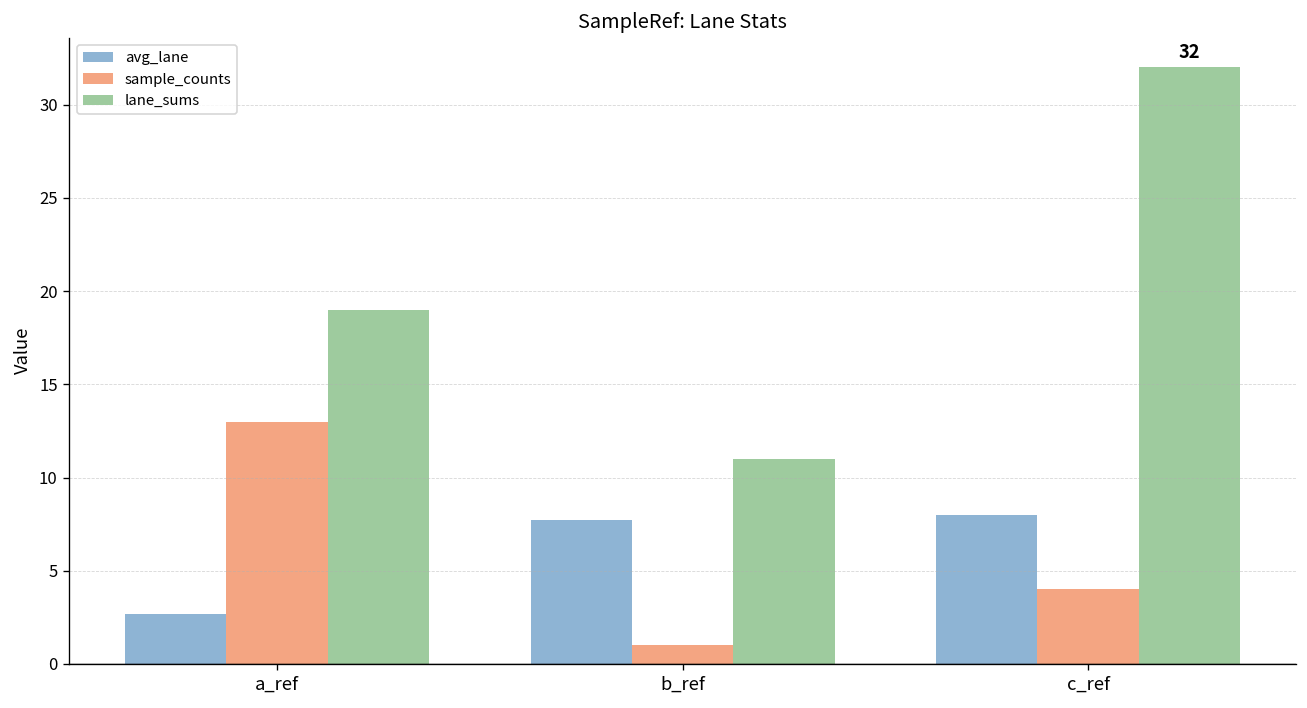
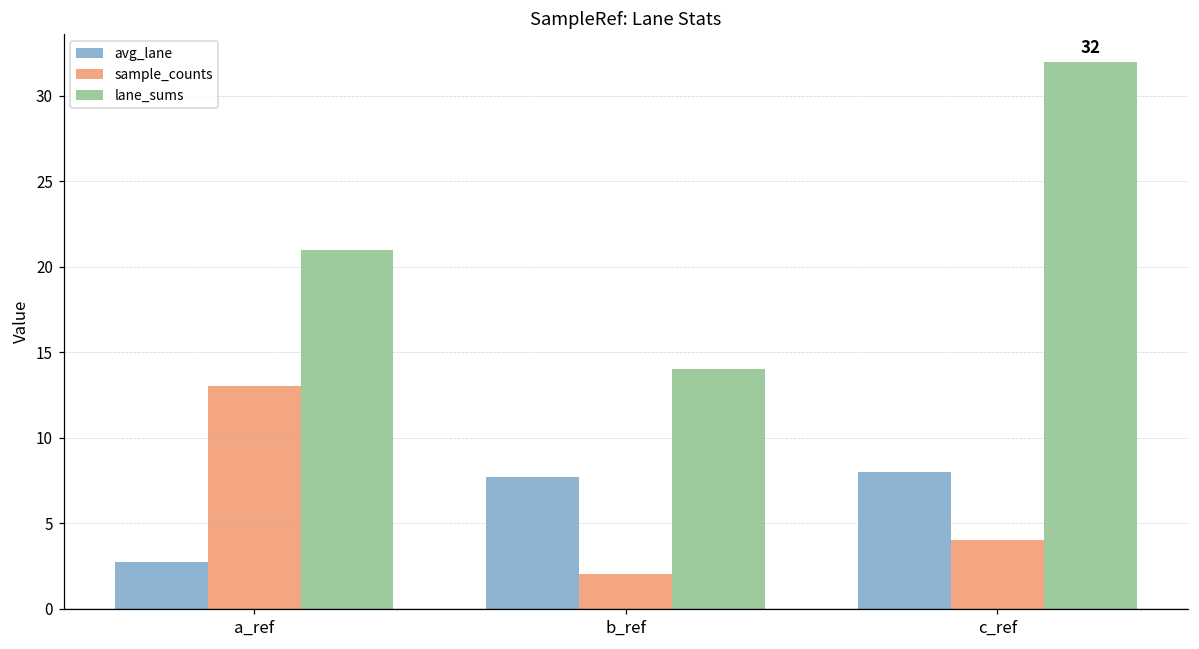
  {
    "avg_lane": {
      "a_ref": 2.7,
      "b_ref": 7.7,
      "c_ref": 8
    },
    "sample_counts": {
      "a_ref": 13,
-     "b_ref": 1,
+     "b_ref": 2,
      "c_ref": 4
    },
    "lane_sums": {
-     "a_ref": 19,
-     "b_ref": 11
+     "a_ref": 21,
+     "b_ref": 14
    }
  }
